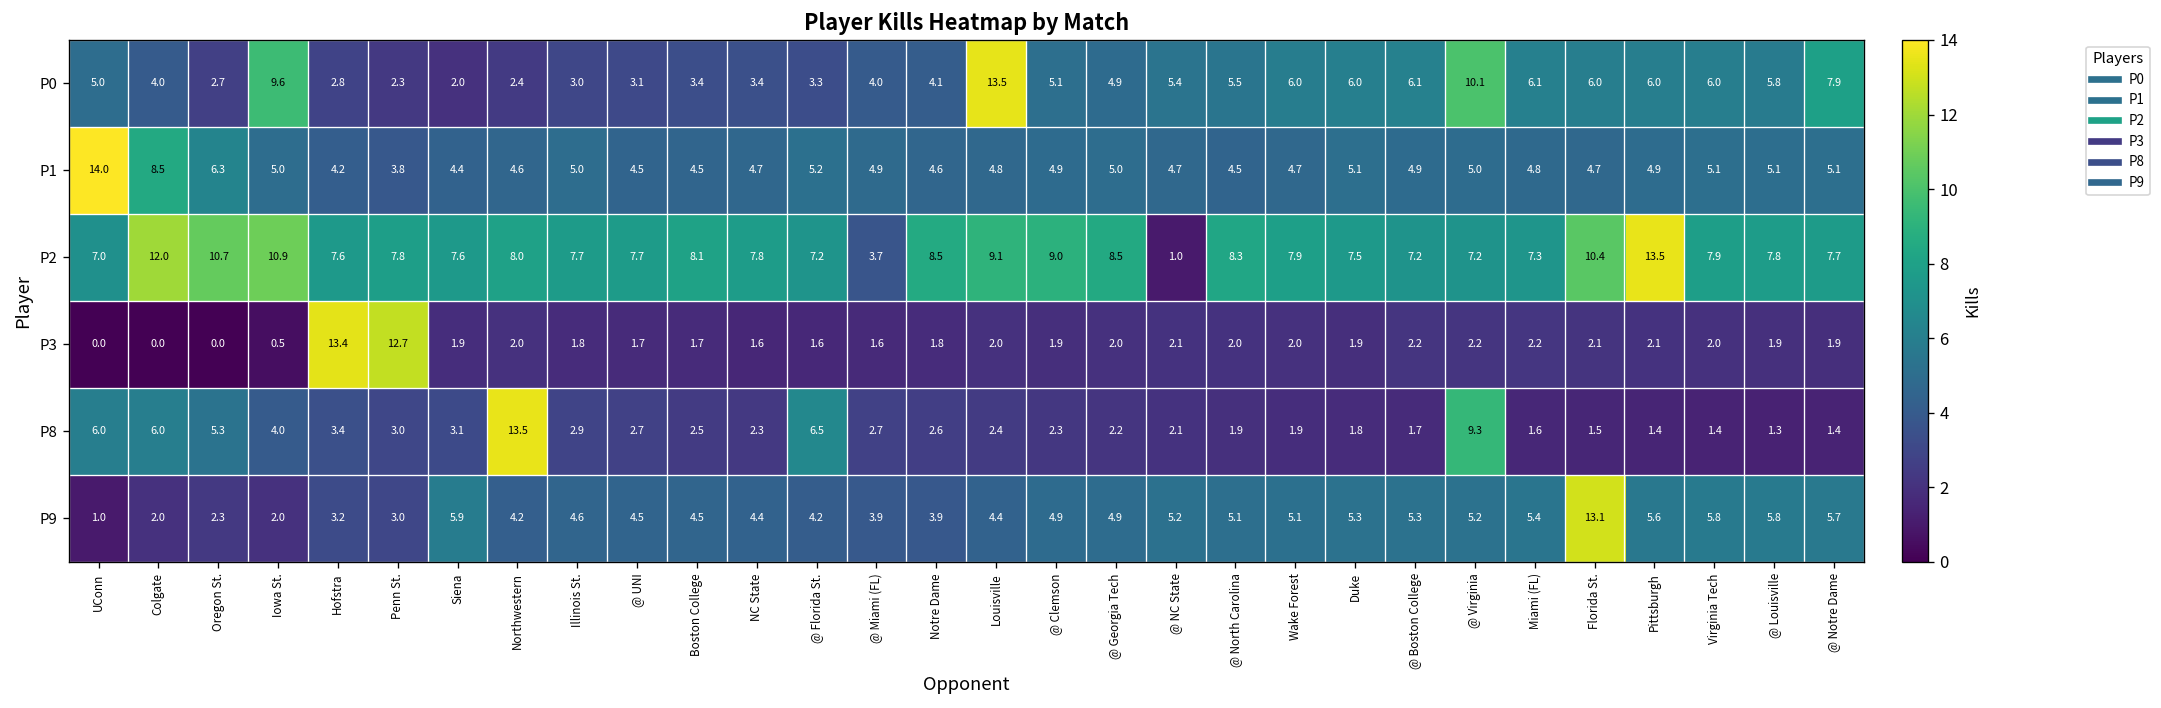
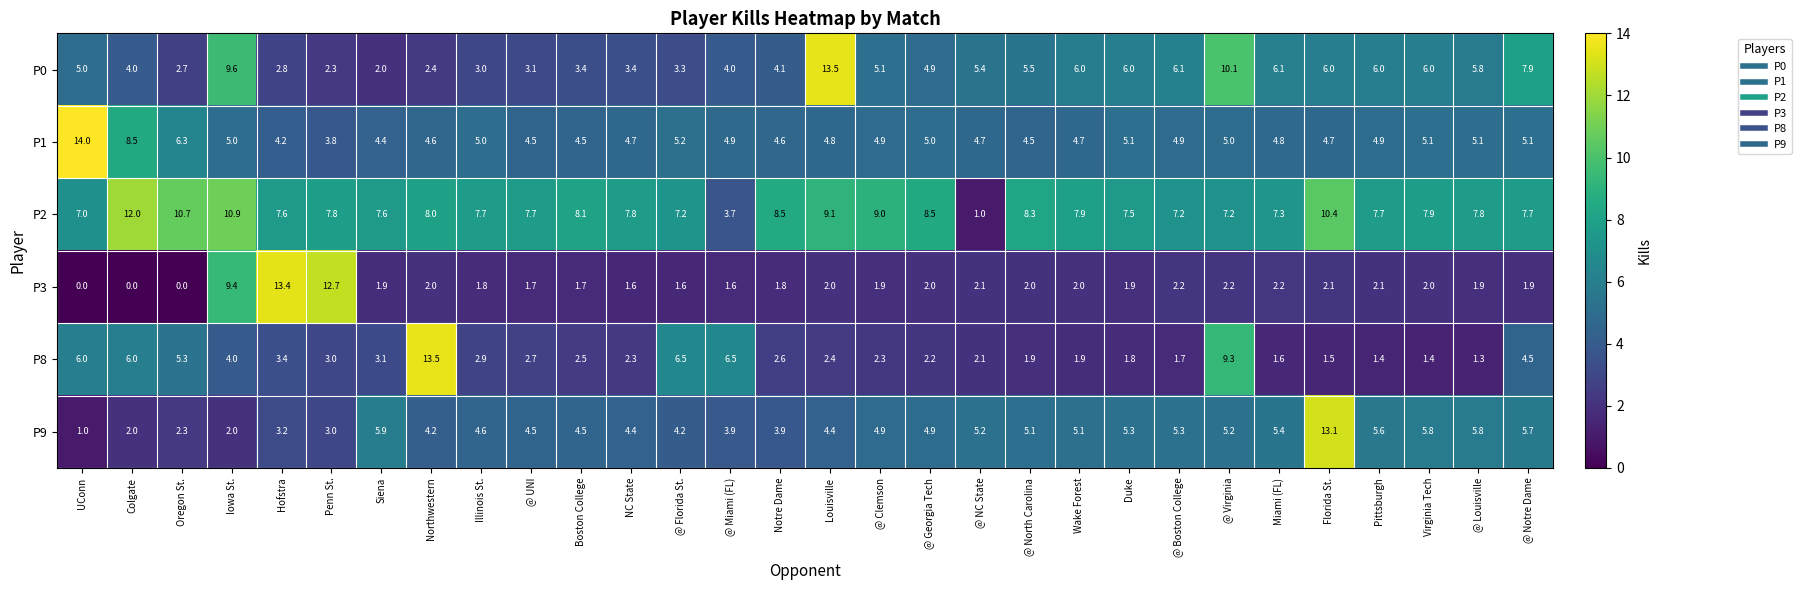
  {
    "P0": {
      "UConn": 5.0,
      "Colgate": 4.0,
      "Oregon St.": 2.7,
      "Iowa St.": 9.6,
      "Hofstra": 2.8,
      "Penn St.": 2.3,
      "Siena": 2.0,
      "Northwestern": 2.4,
      "Illinois St.": 3.0,
      "@ UNI": 3.1,
      "Boston College": 3.4,
      "NC State": 3.4,
      "@ Florida St.": 3.3,
      "@ Miami (FL)": 4.0,
      "Notre Dame": 4.1,
      "Louisville": 13.5,
      "@ Clemson": 5.1,
      "@ Georgia Tech": 4.9,
      "@ NC State": 5.4,
      "@ North Carolina": 5.5,
      "Wake Forest": 6.0,
      "Duke": 6.0,
      "@ Boston College": 6.1,
      "@ Virginia": 10.1,
      "Miami (FL)": 6.1,
      "Florida St.": 6.0,
      "Pittsburgh": 6.0,
      "Virginia Tech": 6.0,
      "@ Louisville": 5.8,
      "@ Notre Dame": 7.9
    },
    "P1": {
      "UConn": 14.0,
      "Colgate": 8.5,
      "Oregon St.": 6.3,
      "Iowa St.": 5.0,
      "Hofstra": 4.2,
      "Penn St.": 3.8,
      "Siena": 4.4,
      "Northwestern": 4.6,
      "Illinois St.": 5.0,
      "@ UNI": 4.5,
      "Boston College": 4.5,
      "NC State": 4.7,
      "@ Florida St.": 5.2,
      "@ Miami (FL)": 4.9,
      "Notre Dame": 4.6,
      "Louisville": 4.8,
      "@ Clemson": 4.9,
      "@ Georgia Tech": 5.0,
      "@ NC State": 4.7,
      "@ North Carolina": 4.5,
      "Wake Forest": 4.7,
      "Duke": 5.1,
      "@ Boston College": 4.9,
      "@ Virginia": 5.0,
      "Miami (FL)": 4.8,
      "Florida St.": 4.7,
      "Pittsburgh": 4.9,
      "Virginia Tech": 5.1,
      "@ Louisville": 5.1,
      "@ Notre Dame": 5.1
    },
    "P2": {
      "UConn": 7.0,
      "Colgate": 12.0,
      "Oregon St.": 10.7,
      "Iowa St.": 10.9,
      "Hofstra": 7.6,
      "Penn St.": 7.8,
      "Siena": 7.6,
      "Northwestern": 8.0,
      "Illinois St.": 7.7,
      "@ UNI": 7.7,
      "Boston College": 8.1,
      "NC State": 7.8,
      "@ Florida St.": 7.2,
      "@ Miami (FL)": 3.7,
      "Notre Dame": 8.5,
      "Louisville": 9.1,
      "@ Clemson": 9.0,
      "@ Georgia Tech": 8.5,
      "@ NC State": 1.0,
      "@ North Carolina": 8.3,
      "Wake Forest": 7.9,
      "Duke": 7.5,
      "@ Boston College": 7.2,
      "@ Virginia": 7.2,
      "Miami (FL)": 7.3,
      "Florida St.": 10.4,
-     "Pittsburgh": 13.5,
+     "Pittsburgh": 7.7,
      "Virginia Tech": 7.9,
      "@ Louisville": 7.8,
      "@ Notre Dame": 7.7
    },
    "P3": {
      "UConn": 0.0,
      "Colgate": 0.0,
      "Oregon St.": 0.0,
-     "Iowa St.": 0.5,
+     "Iowa St.": 9.4,
      "Hofstra": 13.4,
      "Penn St.": 12.7,
      "Siena": 1.9,
      "Northwestern": 2.0,
      "Illinois St.": 1.8,
      "@ UNI": 1.7,
      "Boston College": 1.7,
      "NC State": 1.6,
      "@ Florida St.": 1.6,
      "@ Miami (FL)": 1.6,
      "Notre Dame": 1.8,
      "Louisville": 2.0,
      "@ Clemson": 1.9,
      "@ Georgia Tech": 2.0,
      "@ NC State": 2.1,
      "@ North Carolina": 2.0,
      "Wake Forest": 2.0,
      "Duke": 1.9,
      "@ Boston College": 2.2,
      "@ Virginia": 2.2,
      "Miami (FL)": 2.2,
      "Florida St.": 2.1,
      "Pittsburgh": 2.1,
      "Virginia Tech": 2.0,
      "@ Louisville": 1.9,
      "@ Notre Dame": 1.9
    },
    "P8": {
      "UConn": 6.0,
      "Colgate": 6.0,
      "Oregon St.": 5.3,
      "Iowa St.": 4.0,
      "Hofstra": 3.4,
      "Penn St.": 3.0,
      "Siena": 3.1,
      "Northwestern": 13.5,
      "Illinois St.": 2.9,
      "@ UNI": 2.7,
      "Boston College": 2.5,
      "NC State": 2.3,
      "@ Florida St.": 6.5,
-     "@ Miami (FL)": 2.7,
+     "@ Miami (FL)": 6.5,
      "Notre Dame": 2.6,
      "Louisville": 2.4,
      "@ Clemson": 2.3,
      "@ Georgia Tech": 2.2,
      "@ NC State": 2.1,
      "@ North Carolina": 1.9,
      "Wake Forest": 1.9,
      "Duke": 1.8,
      "@ Boston College": 1.7,
      "@ Virginia": 9.3,
      "Miami (FL)": 1.6,
      "Florida St.": 1.5,
      "Pittsburgh": 1.4,
      "Virginia Tech": 1.4,
      "@ Louisville": 1.3,
-     "@ Notre Dame": 1.4
+     "@ Notre Dame": 4.5
    },
    "P9": {
      "UConn": 1.0,
      "Colgate": 2.0,
      "Oregon St.": 2.3,
      "Iowa St.": 2.0,
      "Hofstra": 3.2,
      "Penn St.": 3.0,
      "Siena": 5.9,
      "Northwestern": 4.2,
      "Illinois St.": 4.6,
      "@ UNI": 4.5,
      "Boston College": 4.5,
      "NC State": 4.4,
      "@ Florida St.": 4.2,
      "@ Miami (FL)": 3.9,
      "Notre Dame": 3.9,
      "Louisville": 4.4,
      "@ Clemson": 4.9,
      "@ Georgia Tech": 4.9,
      "@ NC State": 5.2,
      "@ North Carolina": 5.1,
      "Wake Forest": 5.1,
      "Duke": 5.3,
      "@ Boston College": 5.3,
      "@ Virginia": 5.2,
      "Miami (FL)": 5.4,
      "Florida St.": 13.1,
      "Pittsburgh": 5.6,
      "Virginia Tech": 5.8,
      "@ Louisville": 5.8,
      "@ Notre Dame": 5.7
    }
  }
